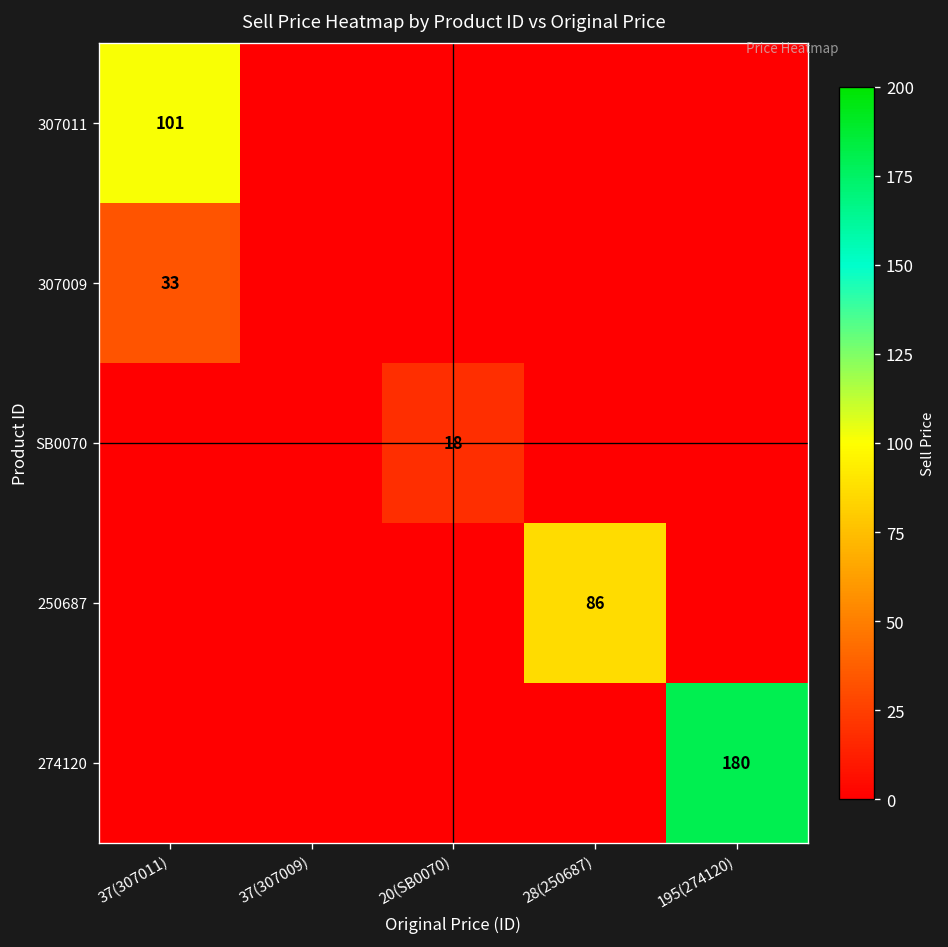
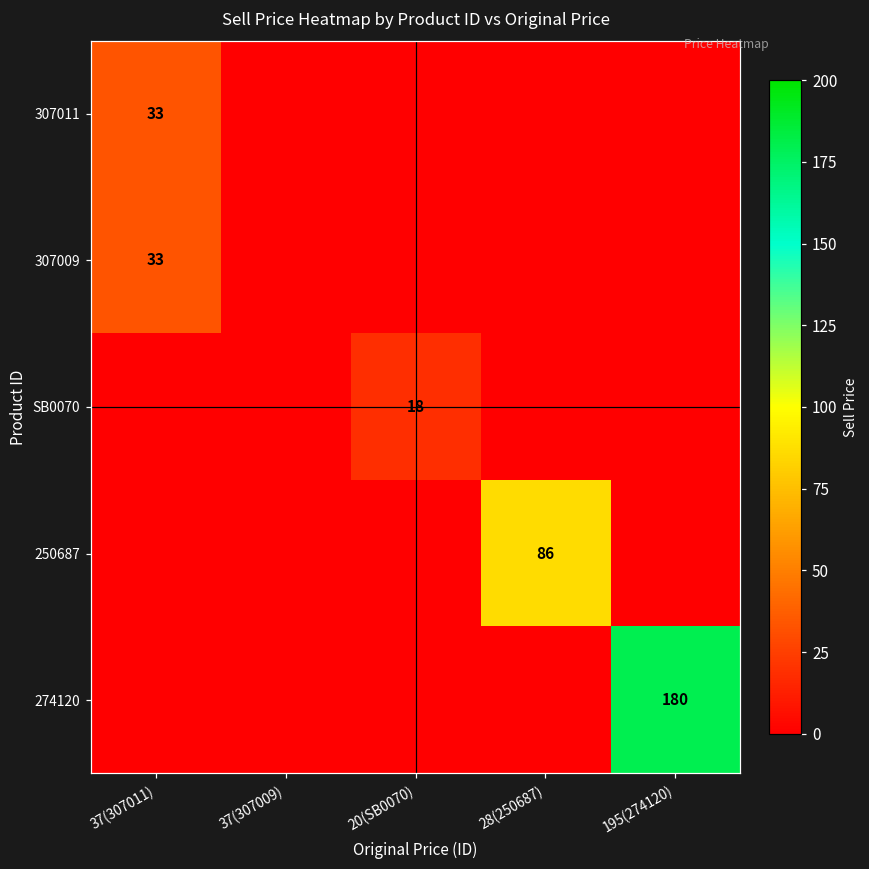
  {
    "307011": {
-     "37(307011)": 101
+     "37(307011)": 33
    },
    "307009": {
      "37(307011)": 33
    },
    "SB0070": {
      "20(SB0070)": 18
    },
    "250687": {
      "28(250687)": 86
    },
    "274120": {
      "195(274120)": 180
    }
  }
